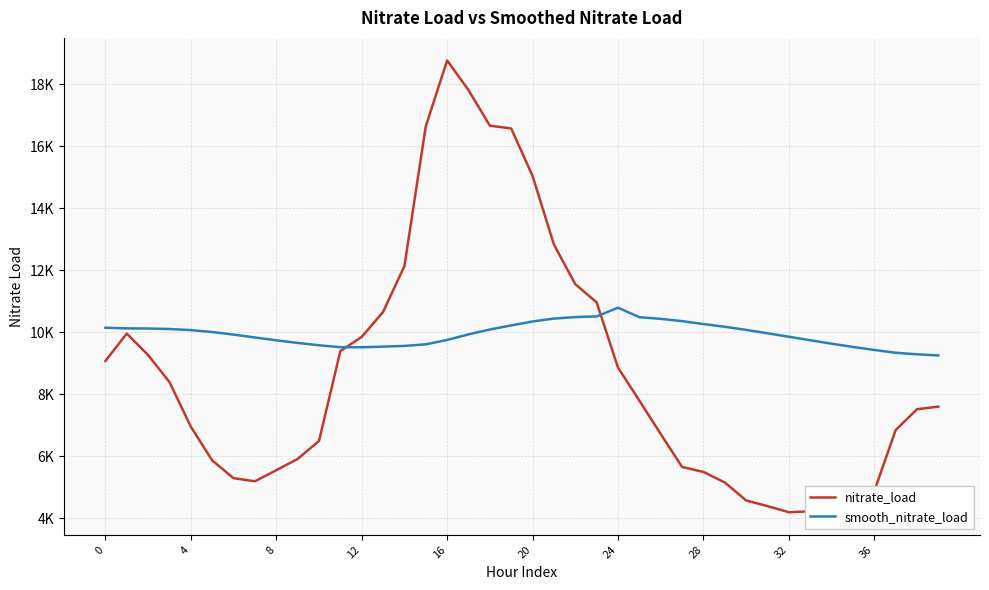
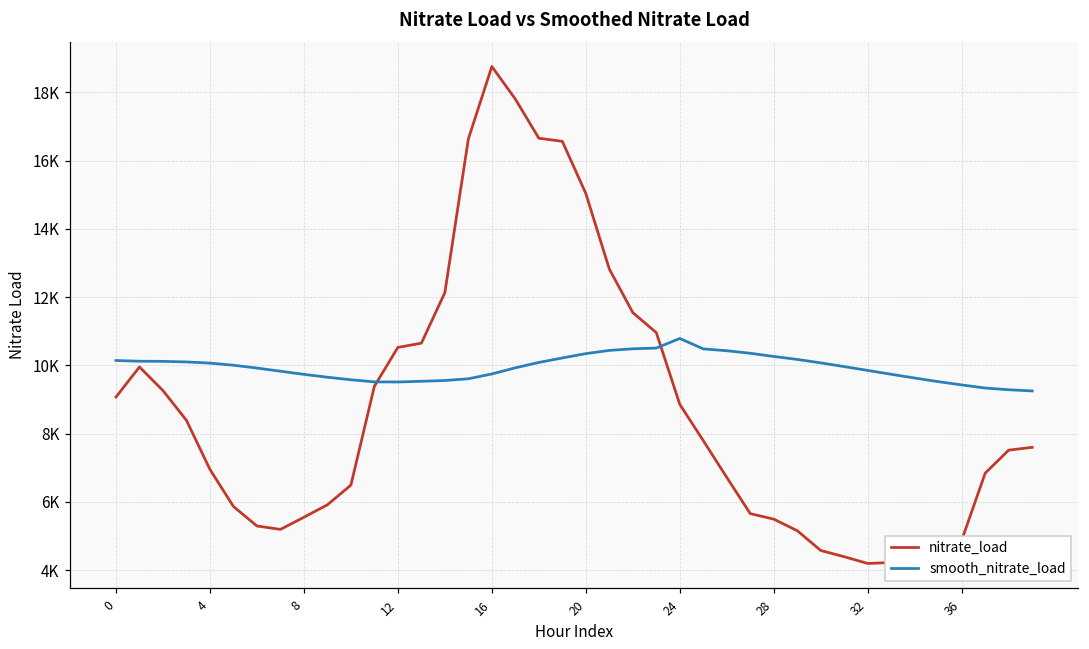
  {
    "nitrate_load": {
      "0": 9100,
      "4": 7000,
      "8": 5500,
-     "12": 9800,
+     "12": 10500,
      "16": 18800,
      "20": 15000,
      "24": 8900,
      "28": 5500,
      "32": 4200
    },
    "smooth_nitrate_load": {
      "0": 10100,
      "4": 10100,
      "8": 9700,
      "12": 9500,
      "16": 9700,
      "20": 10300,
      "24": 10800,
      "28": 10300,
      "32": 9900,
      "36": 9400
    }
  }
